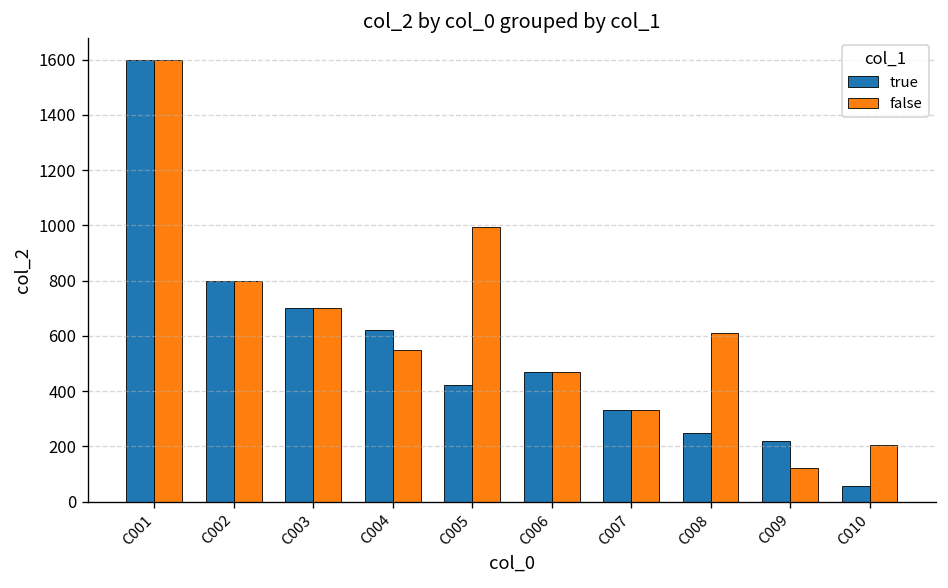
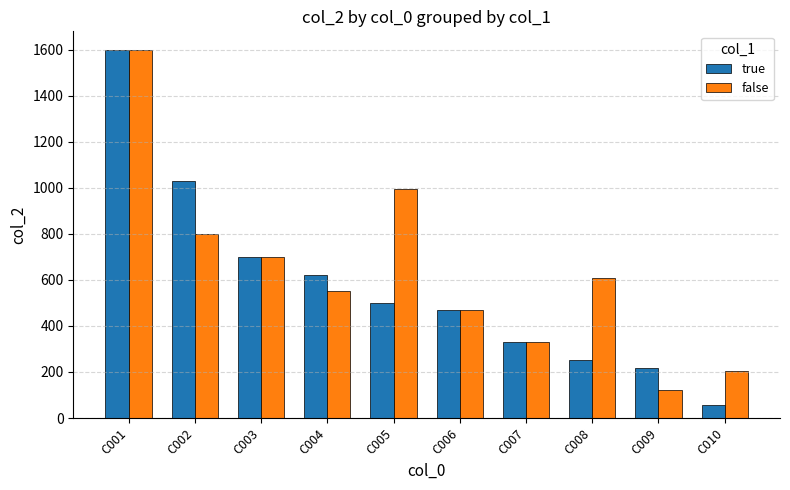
  {
    "true": {
      "C001": 1600,
-     "C002": 800,
+     "C002": 1030,
      "C003": 700,
      "C004": 620,
-     "C005": 420,
+     "C005": 500,
      "C006": 470,
      "C007": 330,
      "C008": 250,
      "C009": 220,
      "C010": 60
    },
    "false": {
      "C001": 1600,
      "C002": 800,
      "C003": 700,
      "C004": 550,
      "C005": 990,
      "C006": 470,
      "C007": 330,
      "C008": 610,
      "C009": 120,
      "C010": 210
    }
  }
